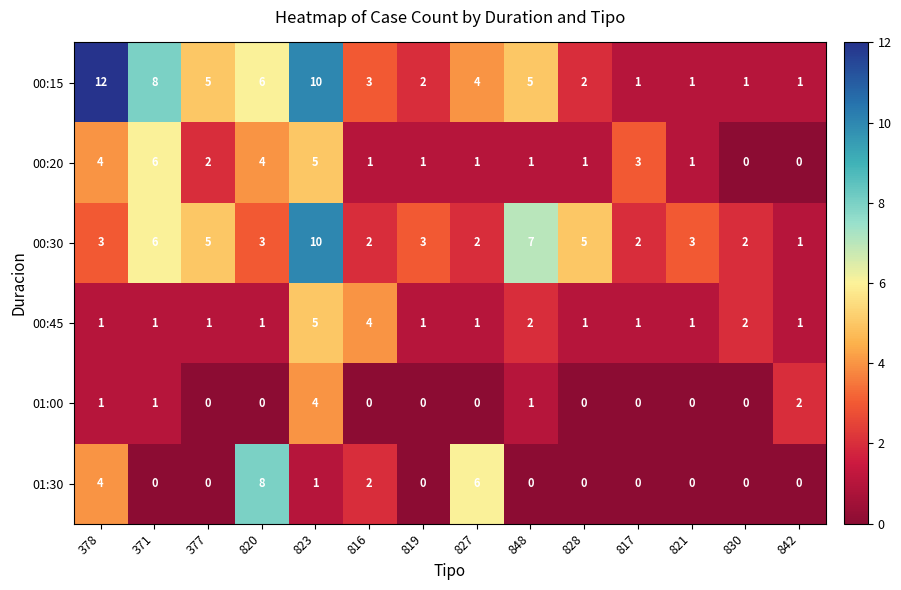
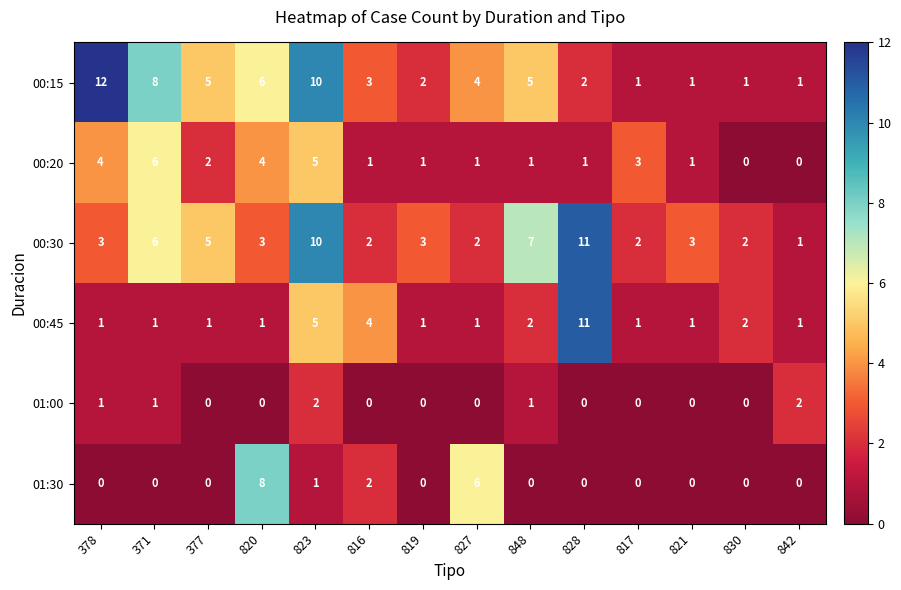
  {
    "00:15": {
      "378": 12,
      "371": 8,
      "377": 5,
      "820": 6,
      "823": 10,
      "816": 3,
      "819": 2,
      "827": 4,
      "848": 5,
      "828": 2,
      "817": 1,
      "821": 1,
      "830": 1,
      "842": 1
    },
    "00:20": {
      "378": 4,
      "371": 6,
      "377": 2,
      "820": 4,
      "823": 5,
      "816": 1,
      "819": 1,
      "827": 1,
      "848": 1,
      "828": 1,
      "817": 3,
      "821": 1,
      "830": 0,
      "842": 0
    },
    "00:30": {
      "378": 3,
      "371": 6,
      "377": 5,
      "820": 3,
      "823": 10,
      "816": 2,
      "819": 3,
      "827": 2,
      "848": 7,
-     "828": 5,
+     "828": 11,
      "817": 2,
      "821": 3,
      "830": 2,
      "842": 1
    },
    "00:45": {
      "378": 1,
      "371": 1,
      "377": 1,
      "820": 1,
      "823": 5,
      "816": 4,
      "819": 1,
      "827": 1,
      "848": 2,
-     "828": 1,
+     "828": 11,
      "817": 1,
      "821": 1,
      "830": 2,
      "842": 1
    },
    "01:00": {
      "378": 1,
      "371": 1,
      "377": 0,
      "820": 0,
-     "823": 4,
+     "823": 2,
      "816": 0,
      "819": 0,
      "827": 0,
      "848": 1,
      "828": 0,
      "817": 0,
      "821": 0,
      "830": 0,
      "842": 2
    },
    "01:30": {
-     "378": 4,
+     "378": 0,
      "371": 0,
      "377": 0,
      "820": 8,
      "823": 1,
      "816": 2,
      "819": 0,
      "827": 6,
      "848": 0,
      "828": 0,
      "817": 0,
      "821": 0,
      "830": 0,
      "842": 0
    }
  }
